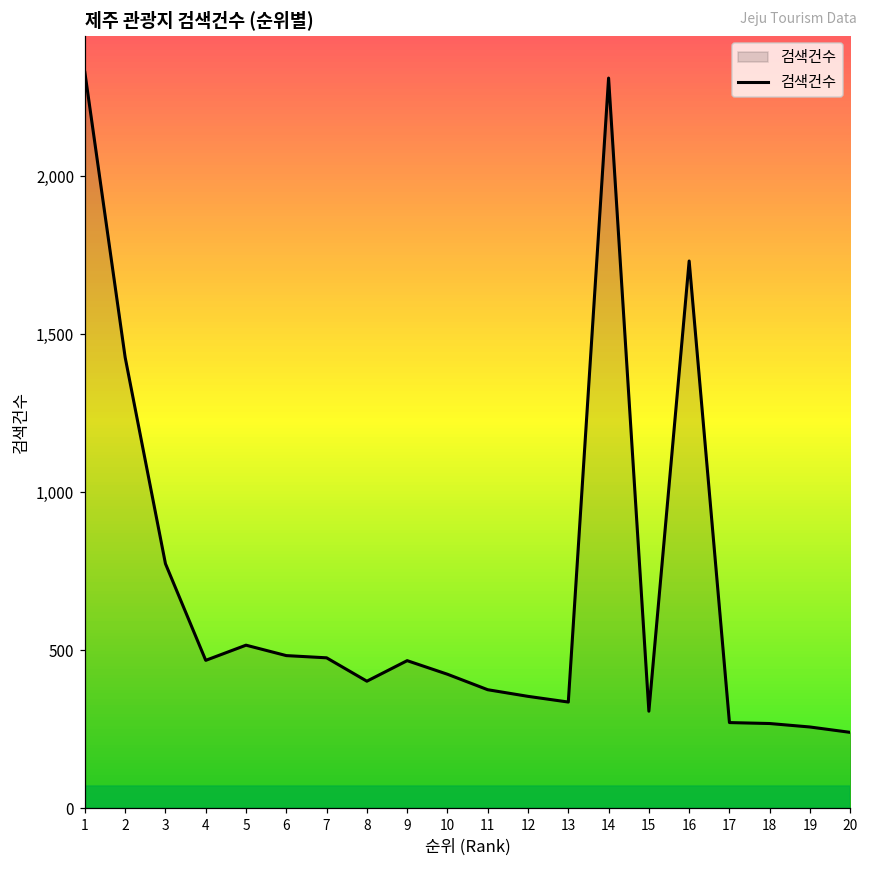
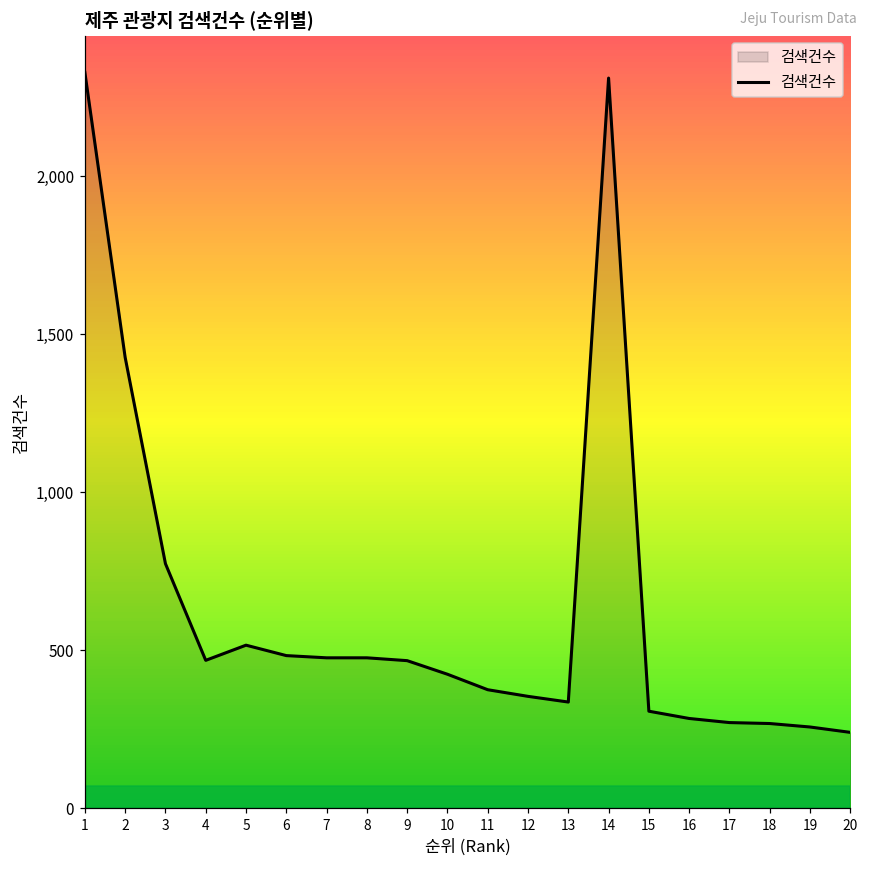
  {
    "1": "2,330",
    "2": "1,430",
    "3": "770",
    "4": "470",
    "5": "520",
    "6": "480",
    "7": "480",
-   "8": "400",
+   "8": "480",
    "9": "470",
    "10": "420",
    "11": "380",
    "12": "350",
    "13": "340",
    "14": "2,310",
    "15": "310",
-   "16": "1,730",
+   "16": "280",
    "17": "270",
    "18": "270",
    "19": "260",
    "20": "240"
  }
